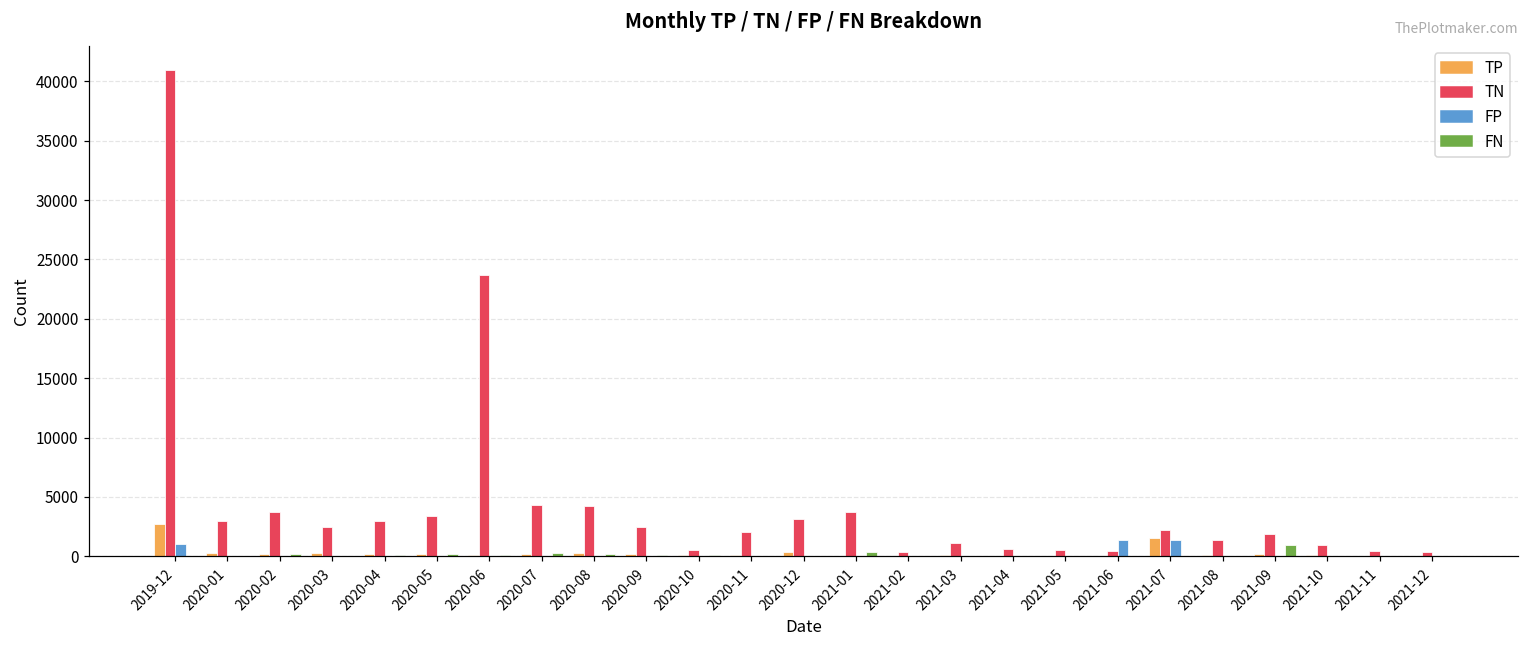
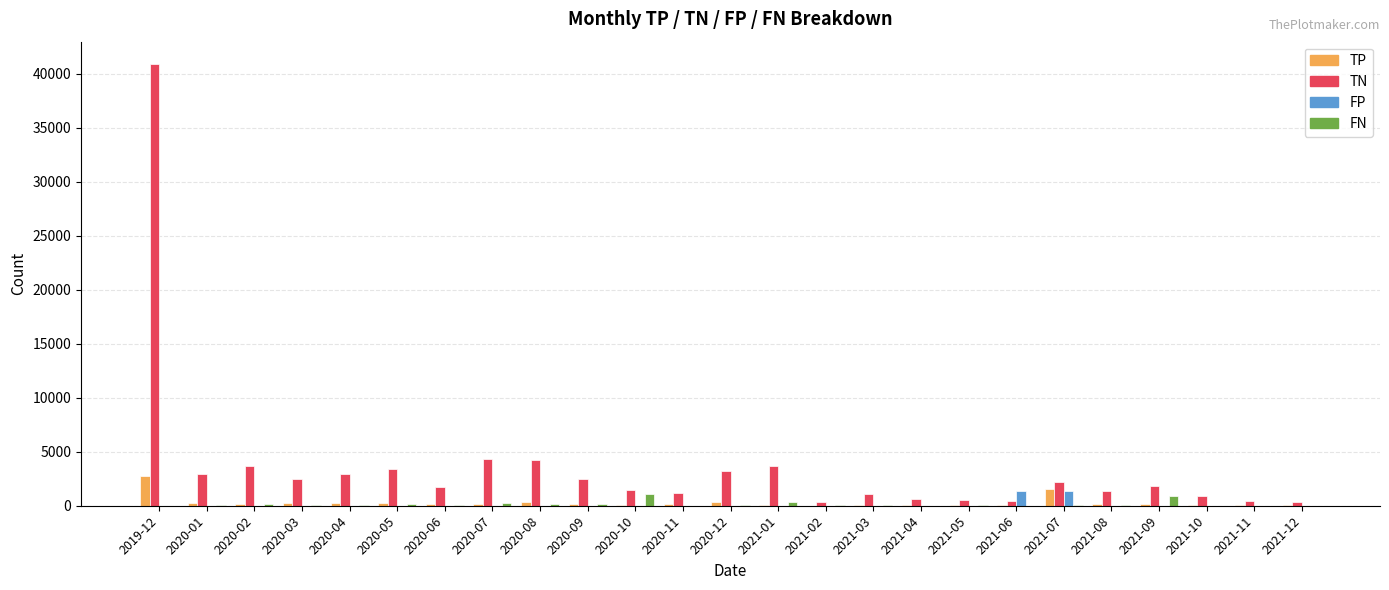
  {
    "TP": {
      "2019-12": 2700,
      "2020-01": 300,
      "2020-03": 300,
      "2020-04": 200,
      "2020-08": 300,
      "2020-12": 300,
      "2021-07": 1500
    },
    "TN": {
      "2019-12": 40900,
      "2020-01": 3000,
      "2020-02": 3700,
      "2020-03": 2500,
      "2020-04": 3000,
      "2020-05": 3400,
-     "2020-06": 23700,
+     "2020-06": 1700,
      "2020-07": 4300,
      "2020-08": 4200,
      "2020-09": 2400,
-     "2020-10": 500,
-     "2020-11": 2100,
+     "2020-10": 1500,
+     "2020-11": 1100,
      "2020-12": 3200,
      "2021-01": 3700,
      "2021-02": 400,
      "2021-03": 1100,
      "2021-04": 600,
      "2021-05": 600,
      "2021-06": 400,
      "2021-07": 2200,
      "2021-08": 1400,
      "2021-09": 1800,
      "2021-10": 900,
      "2021-11": 400,
      "2021-12": 300
    },
    "FP": {
-     "2019-12": 1100,
+     "2019-12": 0,
      "2021-02": 0,
      "2021-03": 0,
      "2021-06": 1300,
      "2021-07": 1400
    },
    "FN": {
      "2020-07": 300,
-     "2020-10": 100,
+     "2020-10": 1000,
      "2021-01": 400,
      "2021-09": 900
    }
  }
